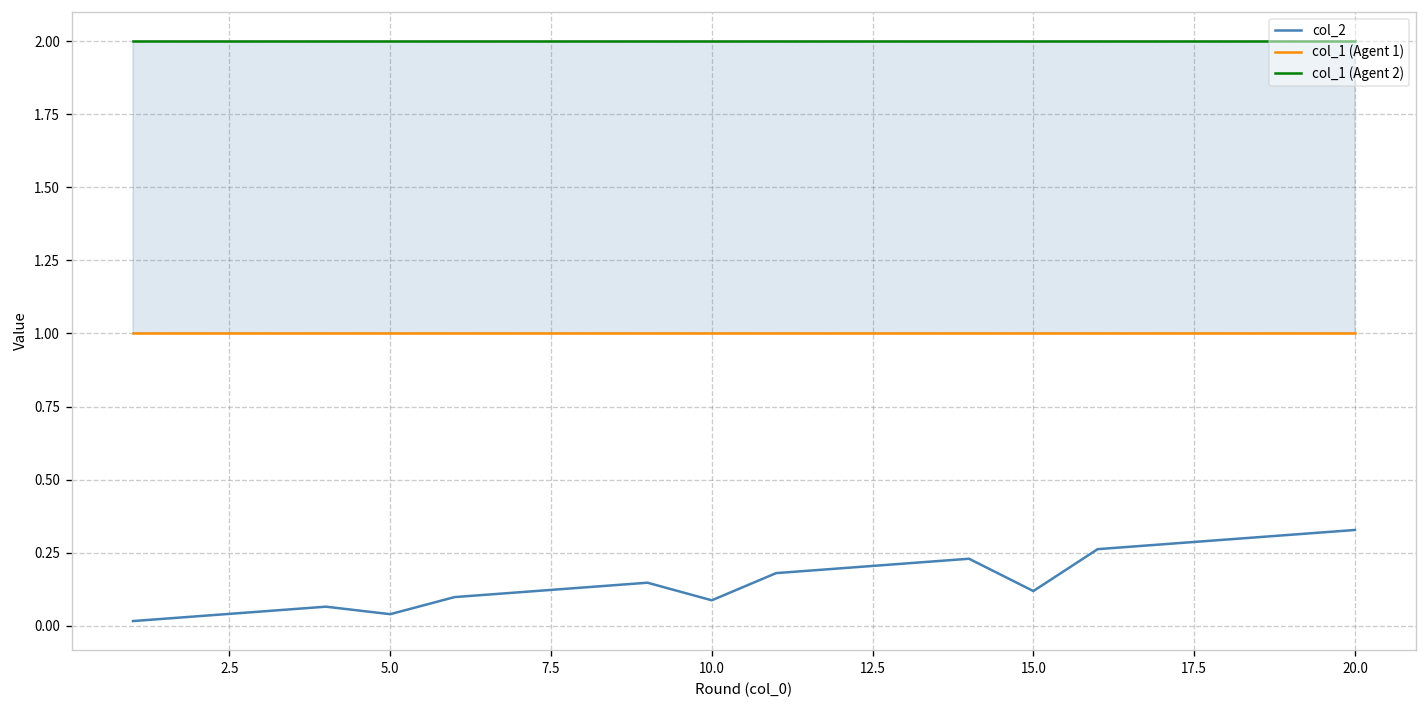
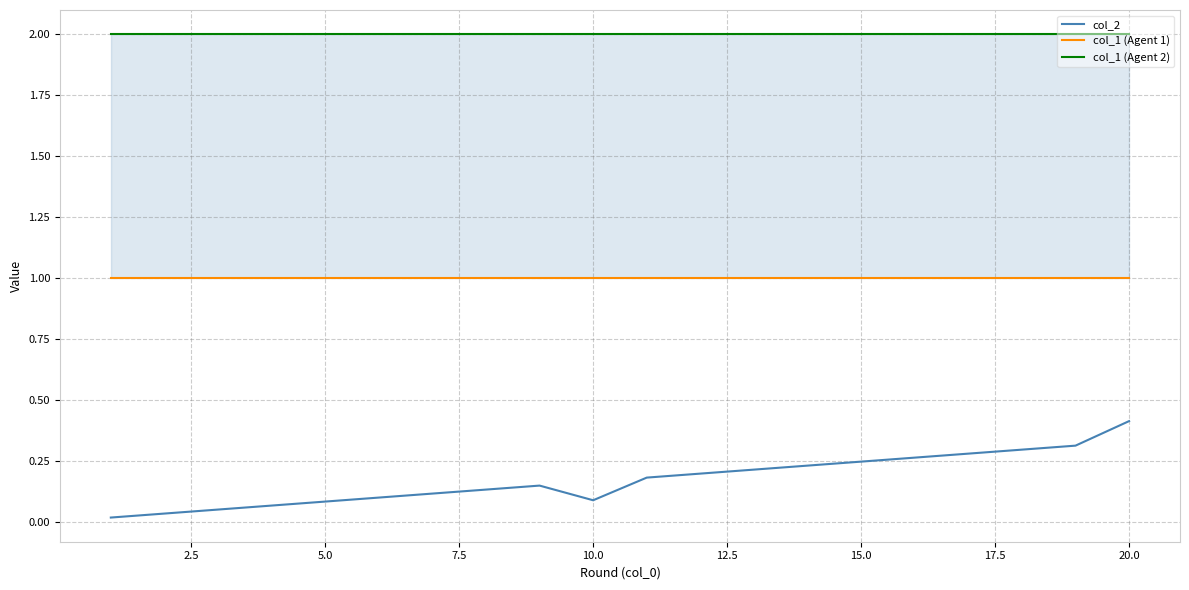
  {
    "col_2": {
-     "5.0": 0.04,
+     "5.0": 0.08,
      "10.0": 0.09,
-     "15.0": 0.12,
-     "20.0": 0.33
+     "15.0": 0.25,
+     "20.0": 0.41
    },
    "col_1 (Agent 1)": {
      "5.0": 1.00,
      "10.0": 1.00,
      "15.0": 1.00,
      "20.0": 1.00
    },
    "col_1 (Agent 2)": {
      "5.0": 2.00,
      "10.0": 2.00,
      "15.0": 2.00
    }
  }
